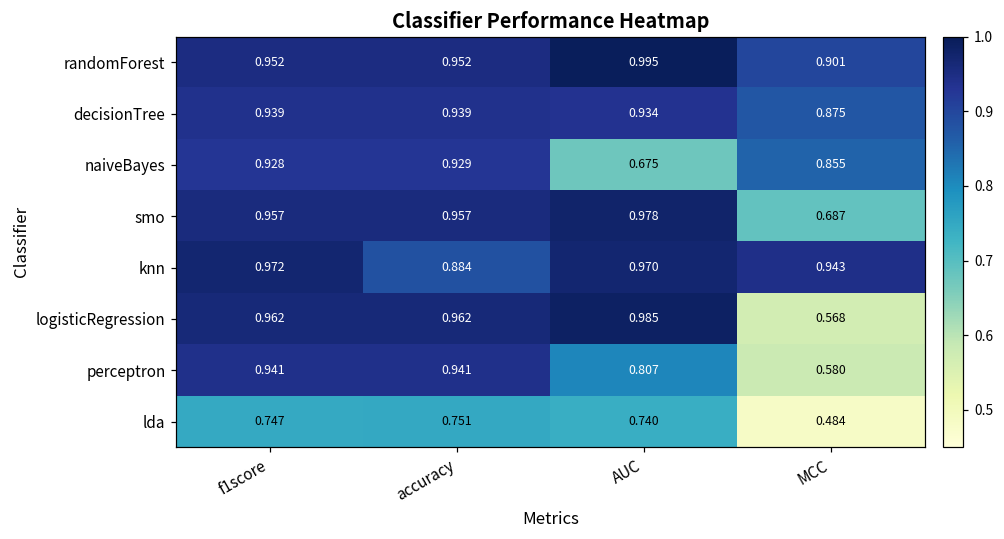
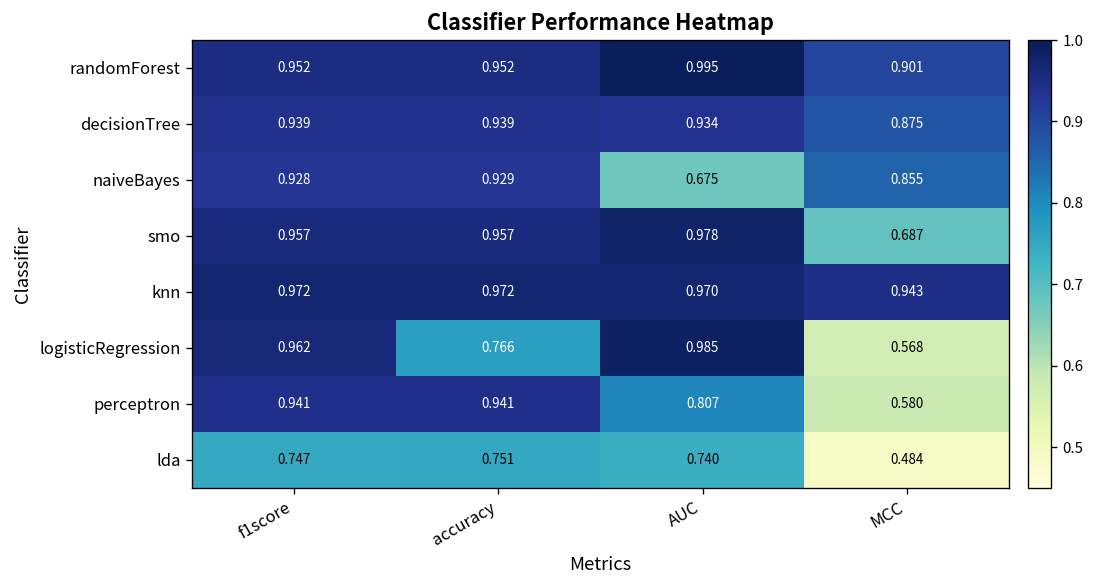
  {
    "randomForest": {
      "f1score": 0.952,
      "accuracy": 0.952,
      "AUC": 0.995,
      "MCC": 0.901
    },
    "decisionTree": {
      "f1score": 0.939,
      "accuracy": 0.939,
      "AUC": 0.934,
      "MCC": 0.875
    },
    "naiveBayes": {
      "f1score": 0.928,
      "accuracy": 0.929,
      "AUC": 0.675,
      "MCC": 0.855
    },
    "smo": {
      "f1score": 0.957,
      "accuracy": 0.957,
      "AUC": 0.978,
      "MCC": 0.687
    },
    "knn": {
      "f1score": 0.972,
-     "accuracy": 0.884,
+     "accuracy": 0.972,
      "AUC": 0.970,
      "MCC": 0.943
    },
    "logisticRegression": {
      "f1score": 0.962,
-     "accuracy": 0.962,
+     "accuracy": 0.766,
      "AUC": 0.985,
      "MCC": 0.568
    },
    "perceptron": {
      "f1score": 0.941,
      "accuracy": 0.941,
      "AUC": 0.807,
      "MCC": 0.580
    },
    "lda": {
      "f1score": 0.747,
      "accuracy": 0.751,
      "AUC": 0.740,
      "MCC": 0.484
    }
  }
